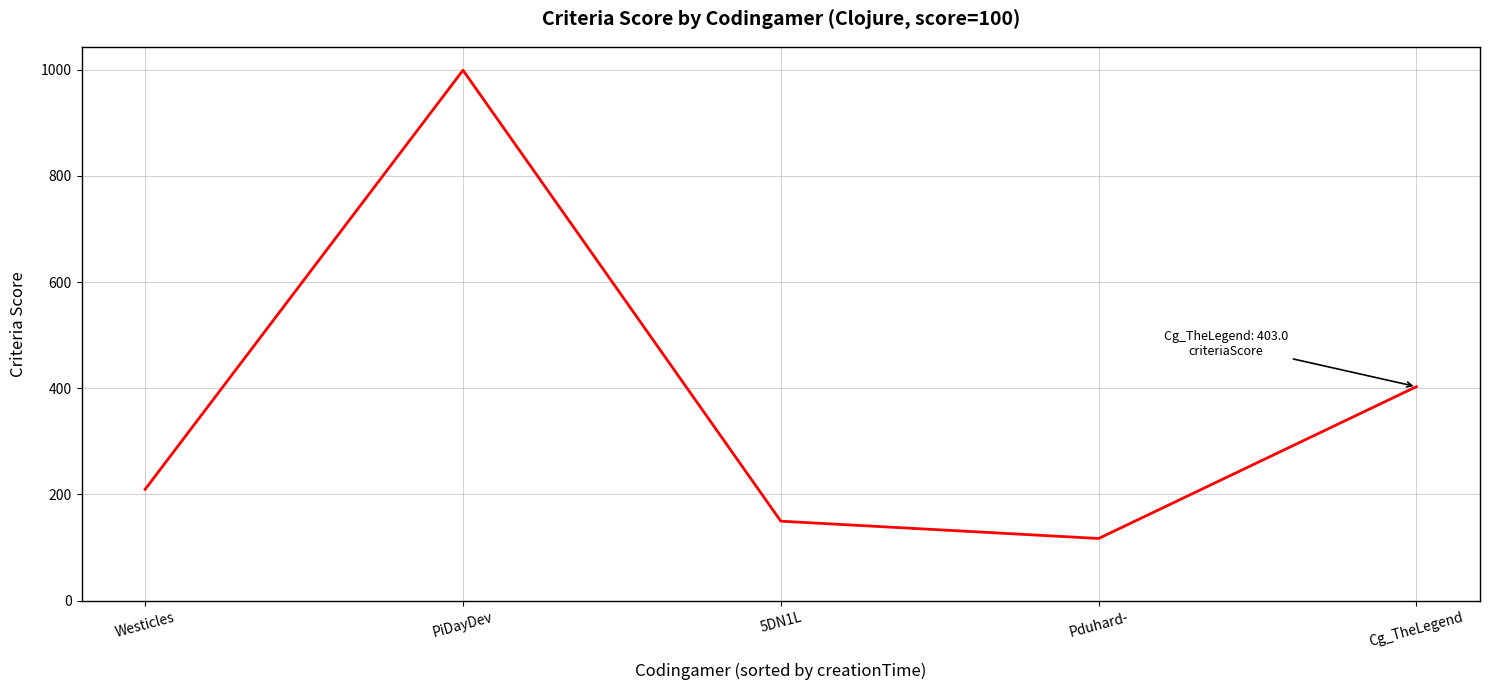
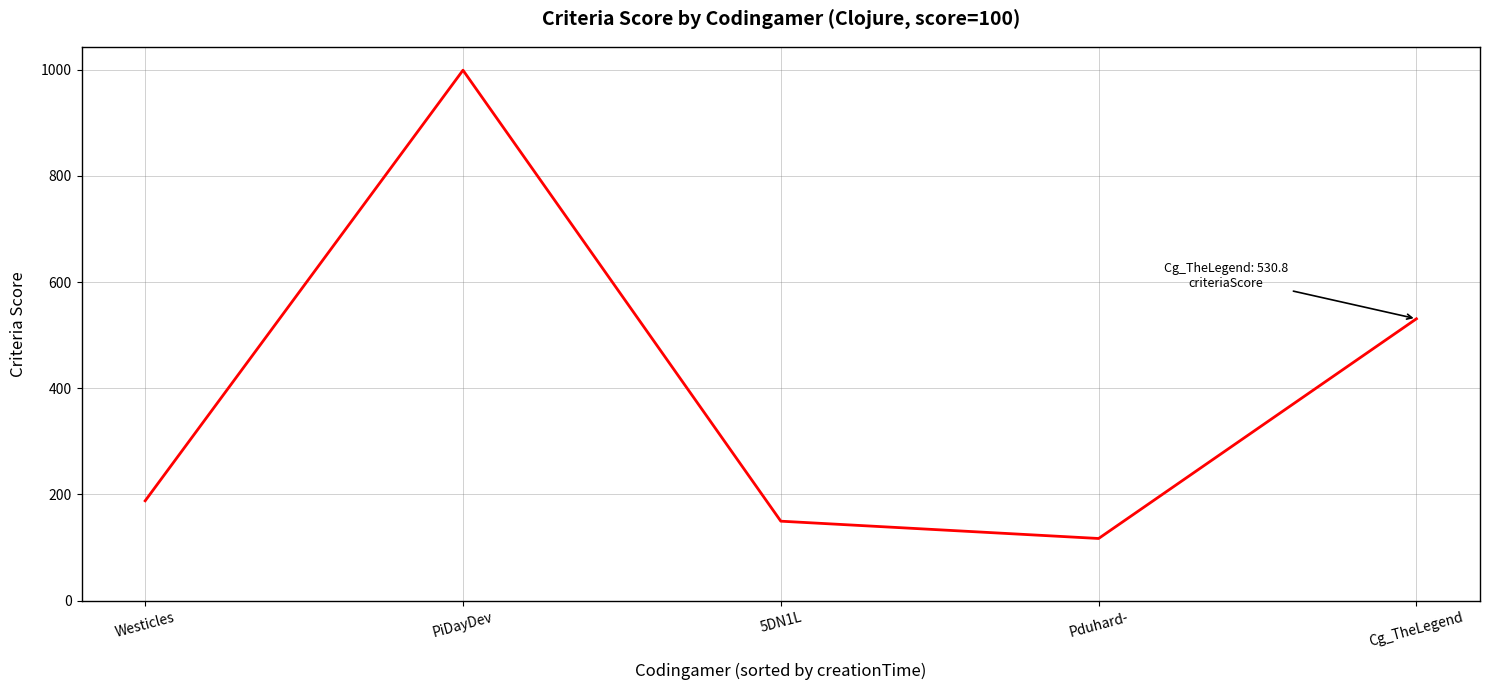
  {
-   "Westicles": 210,
-   "Cg_TheLegend": 403.0
+   "Westicles": 190,
+   "Cg_TheLegend": 530.8
  }
